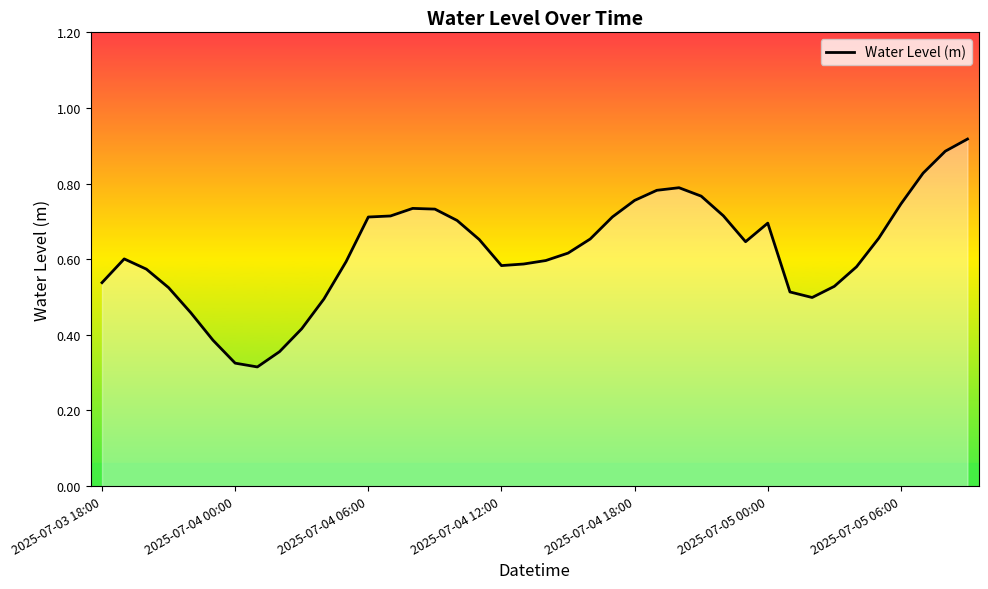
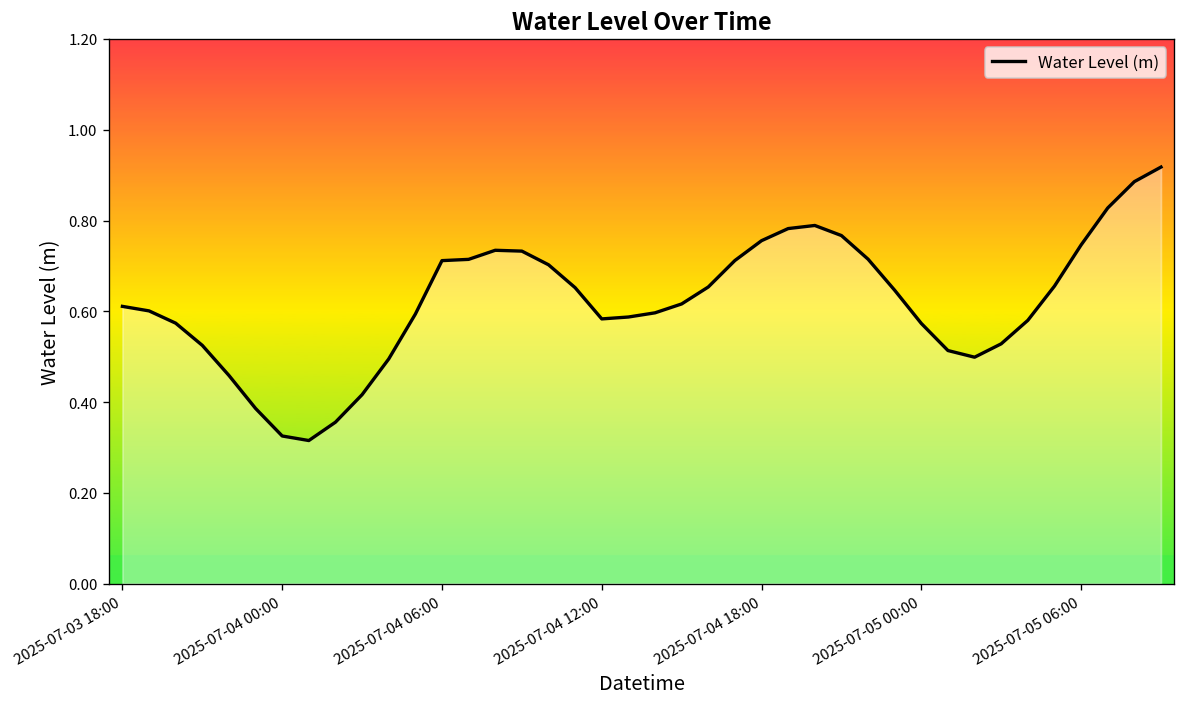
  {
-   "2025-07-03 18:00": 0.54,
+   "2025-07-03 18:00": 0.61,
    "2025-07-04 00:00": 0.33,
    "2025-07-04 06:00": 0.71,
    "2025-07-04 12:00": 0.58,
    "2025-07-04 18:00": 0.76,
-   "2025-07-05 00:00": 0.70,
+   "2025-07-05 00:00": 0.57,
    "2025-07-05 06:00": 0.75
  }
